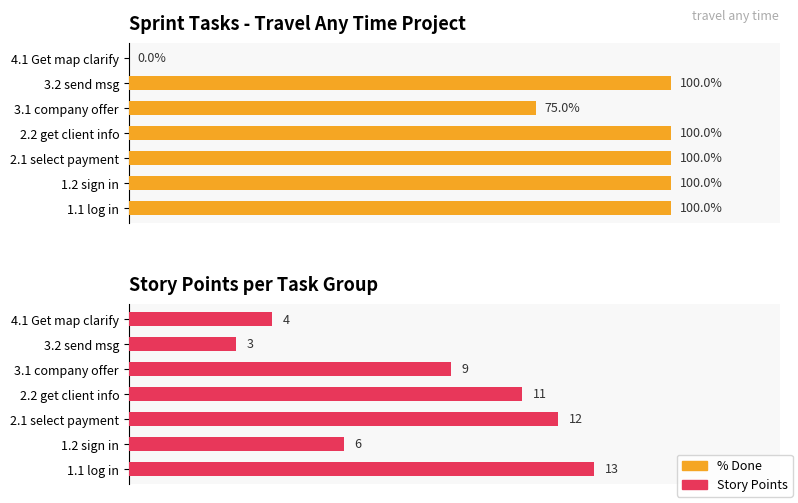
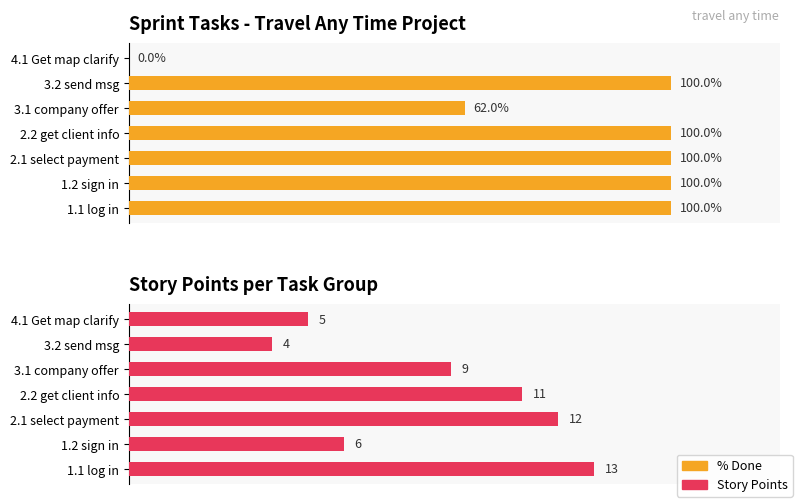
  {
    "Sprint Tasks - Travel Any Time Project": {
      "4.1 Get map clarify": "0.0%",
      "3.2 send msg": "100.0%",
-     "3.1 company offer": "75.0%",
+     "3.1 company offer": "62.0%",
      "2.2 get client info": "100.0%",
      "2.1 select payment": "100.0%",
      "1.2 sign in": "100.0%",
      "1.1 log in": "100.0%"
    },
    "Story Points per Task Group": {
-     "4.1 Get map clarify": "4",
-     "3.2 send msg": "3",
+     "4.1 Get map clarify": "5",
+     "3.2 send msg": "4",
      "3.1 company offer": "9",
      "2.2 get client info": "11",
      "2.1 select payment": "12",
      "1.2 sign in": "6",
      "1.1 log in": "13"
    }
  }
